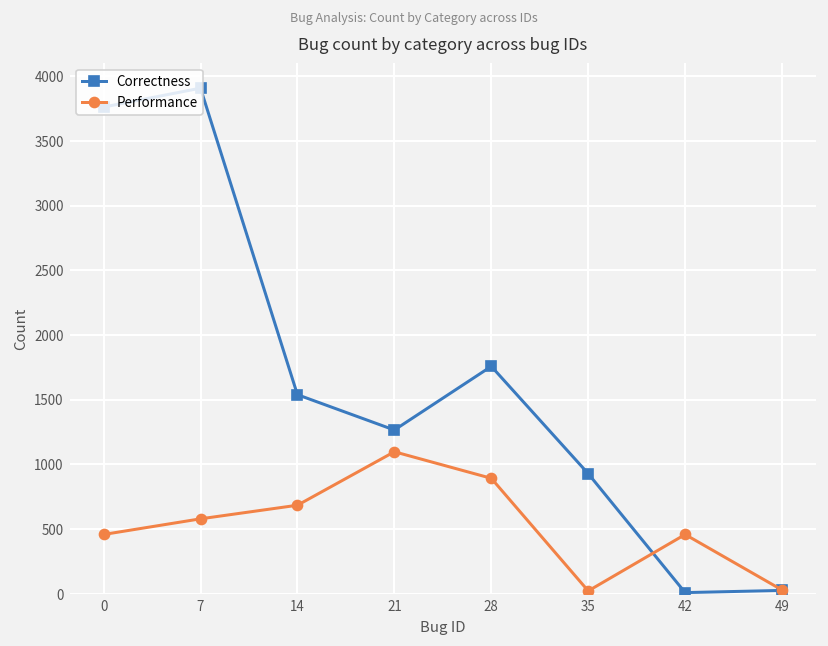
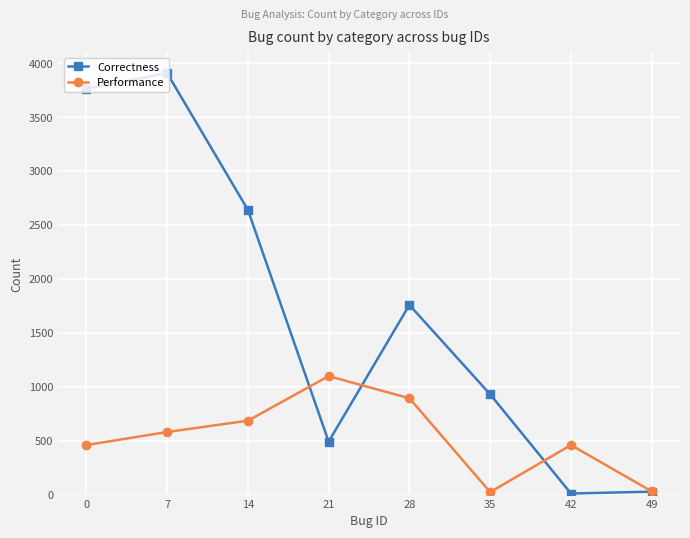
  {
    "Correctness": {
-     "14": 1540,
-     "21": 1270,
+     "14": 2640,
+     "21": 490,
      "28": 1760,
      "35": 930,
      "42": 10
    },
    "Performance": {
      "0": 460,
      "7": 580,
      "14": 690,
      "21": 1100,
      "28": 890,
      "35": 20,
      "42": 460
    }
  }
